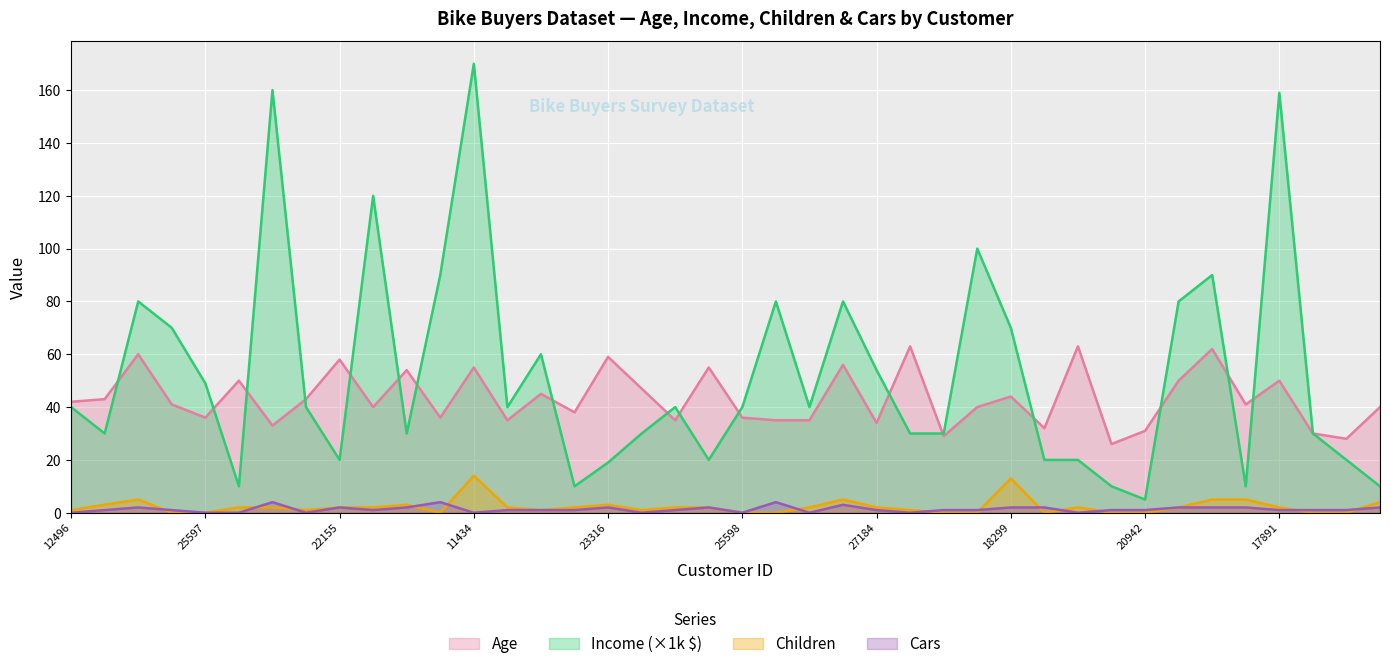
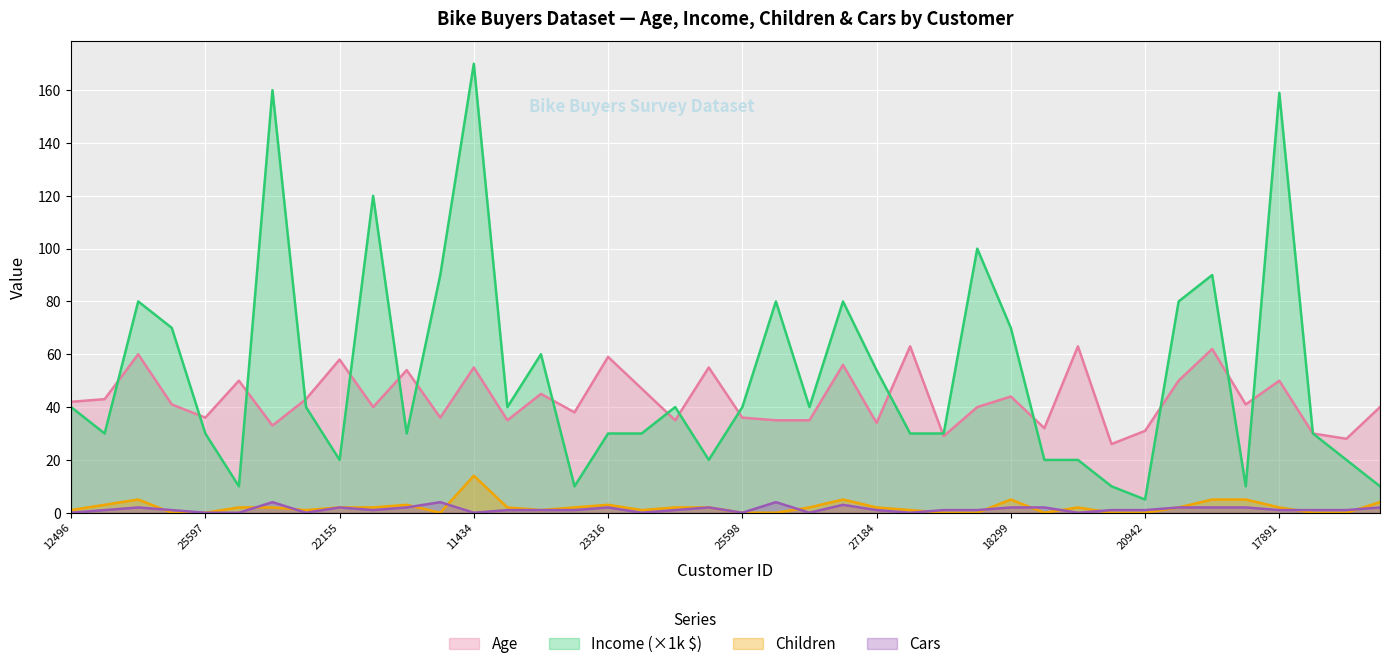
  {
    "Income (×1k $)": {
      "12496": 40,
-     "25597": 49,
+     "25597": 30,
      "22155": 20,
      "11434": 170,
-     "23316": 19,
+     "23316": 30,
      "25598": 40,
      "27184": 54,
      "18299": 70,
      "20942": 5,
      "17891": 159
    },
    "Children": {
      "12496": 1,
      "11434": 14,
      "23316": 3,
      "27184": 2,
-     "18299": 13,
+     "18299": 5,
      "20942": 0,
      "17891": 2
    }
  }
